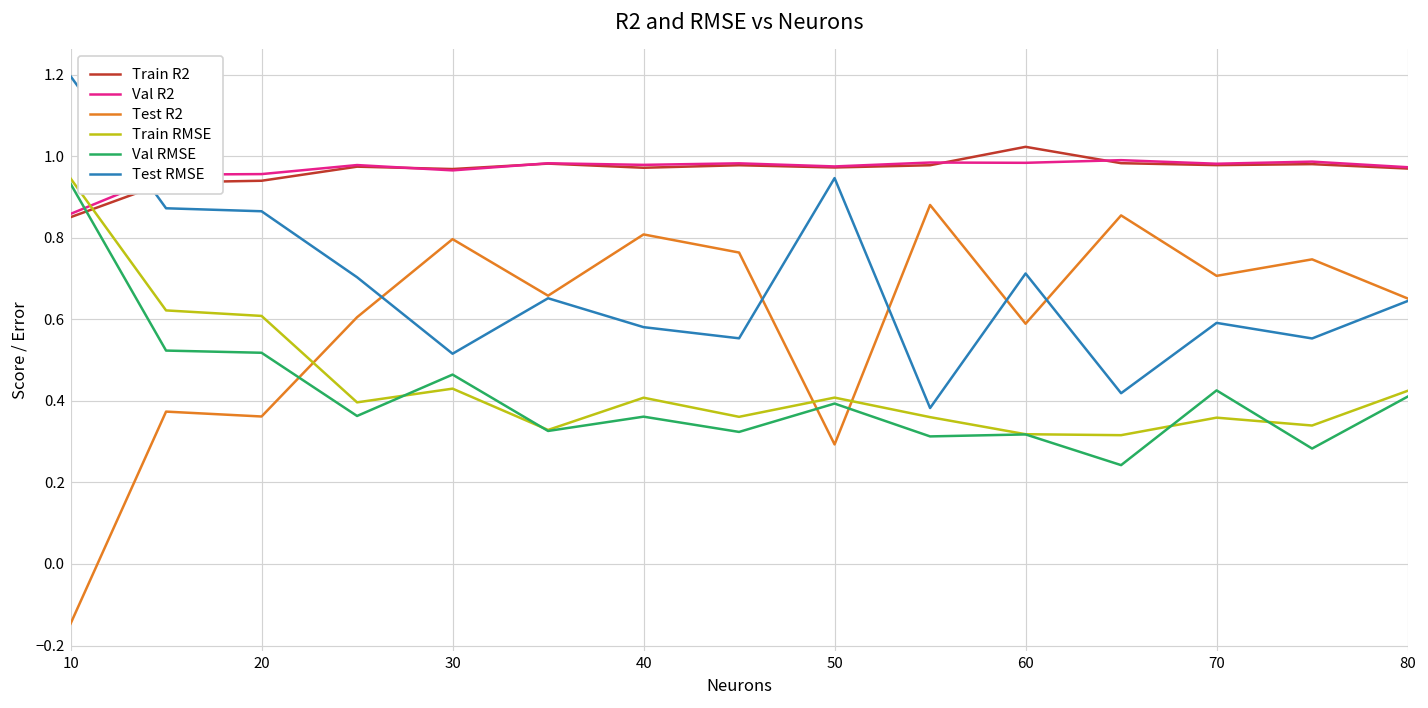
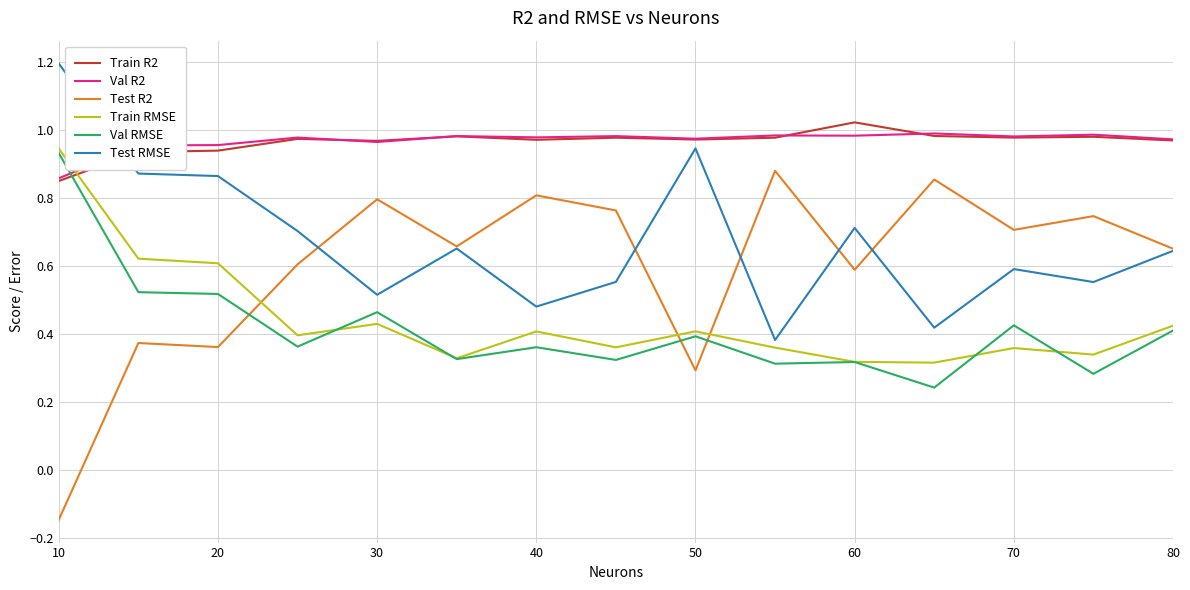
  {
    "Train R2": {
      "10": 0.85,
      "20": 0.94,
      "60": 1.02
    },
    "Val R2": {
      "10": 0.86,
      "20": 0.96,
      "60": 0.98
    },
    "Test R2": {
      "10": -0.15,
      "20": 0.36,
      "30": 0.80,
      "40": 0.81,
      "50": 0.29,
      "60": 0.59,
      "70": 0.71
    },
    "Train RMSE": {
      "10": 0.95,
      "20": 0.61,
      "30": 0.43,
      "40": 0.41,
      "50": 0.41,
      "70": 0.36,
      "80": 0.42
    },
    "Val RMSE": {
      "10": 0.93,
      "20": 0.52,
      "30": 0.46,
      "40": 0.36,
      "50": 0.39,
      "70": 0.43,
      "80": 0.41
    },
    "Test RMSE": {
      "10": 1.20,
      "20": 0.87,
      "30": 0.52,
-     "40": 0.58,
+     "40": 0.48,
      "50": 0.95,
      "60": 0.71,
      "70": 0.59
    }
  }
